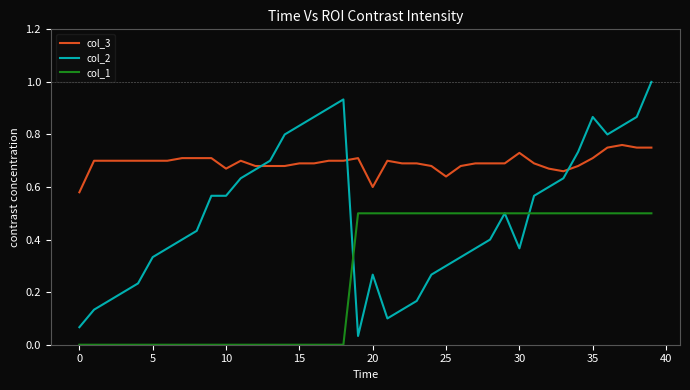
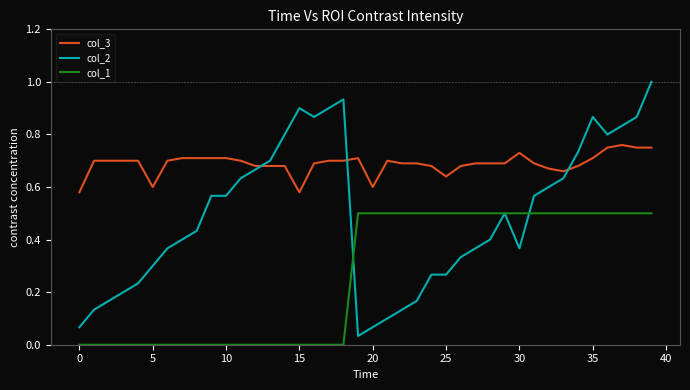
  {
    "col_3": {
      "0": 0.58,
-     "5": 0.7,
-     "10": 0.67,
-     "15": 0.69,
+     "5": 0.6,
+     "10": 0.71,
+     "15": 0.58,
      "20": 0.60,
      "25": 0.64,
      "30": 0.73,
      "35": 0.71
    },
    "col_2": {
      "0": 0.07,
-     "5": 0.33,
+     "5": 0.30,
      "10": 0.57,
-     "15": 0.83,
-     "20": 0.27,
-     "25": 0.30,
+     "15": 0.90,
+     "20": 0.07,
+     "25": 0.27,
      "30": 0.37,
      "35": 0.87
    },
    "col_1": {
      "0": 0.00,
      "5": 0.00,
      "10": 0.00,
      "15": 0.00,
      "20": 0.50,
      "25": 0.50,
      "30": 0.50,
      "35": 0.50
    }
  }
